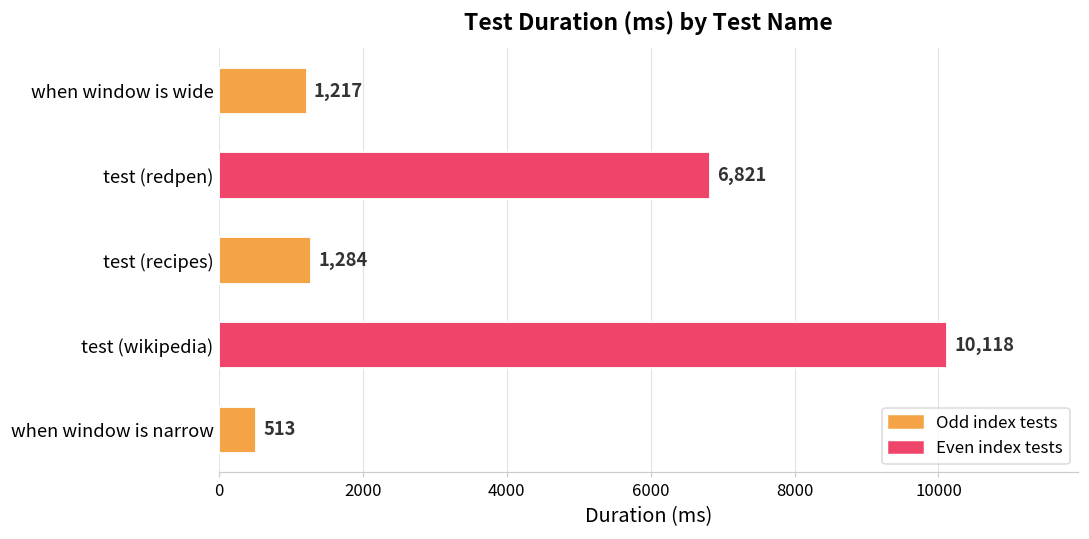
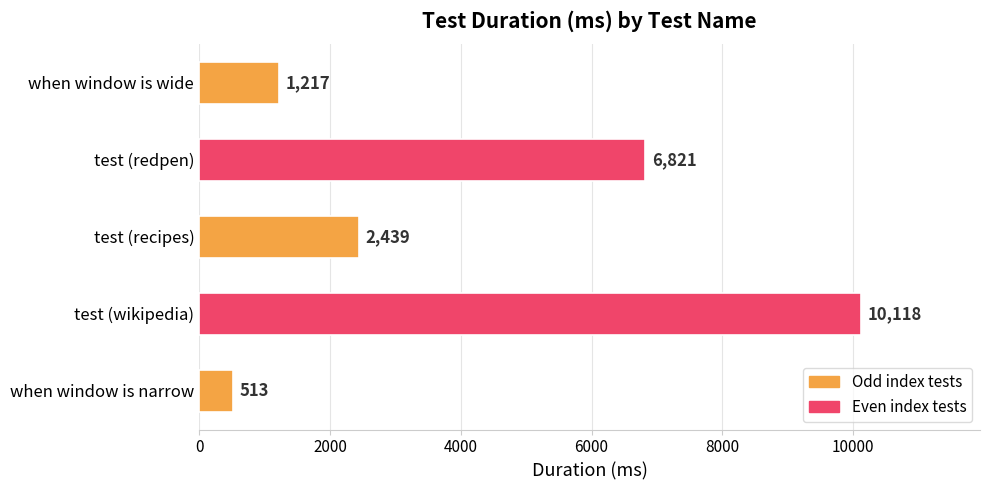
  {
    "when window is wide": "1,217",
    "test (redpen)": "6,821",
-   "test (recipes)": "1,284",
+   "test (recipes)": "2,439",
    "test (wikipedia)": "10,118",
    "when window is narrow": "513"
  }
